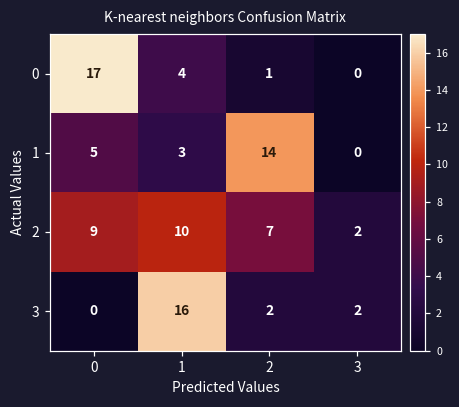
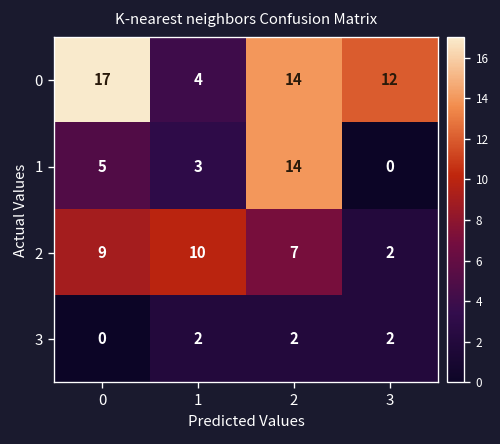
  {
    "0": {
      "0": 17,
      "1": 4,
-     "2": 1,
-     "3": 0
+     "2": 14,
+     "3": 12
    },
    "1": {
      "0": 5,
      "1": 3,
      "2": 14,
      "3": 0
    },
    "2": {
      "0": 9,
      "1": 10,
      "2": 7,
      "3": 2
    },
    "3": {
      "0": 0,
-     "1": 16,
+     "1": 2,
      "2": 2,
      "3": 2
    }
  }
